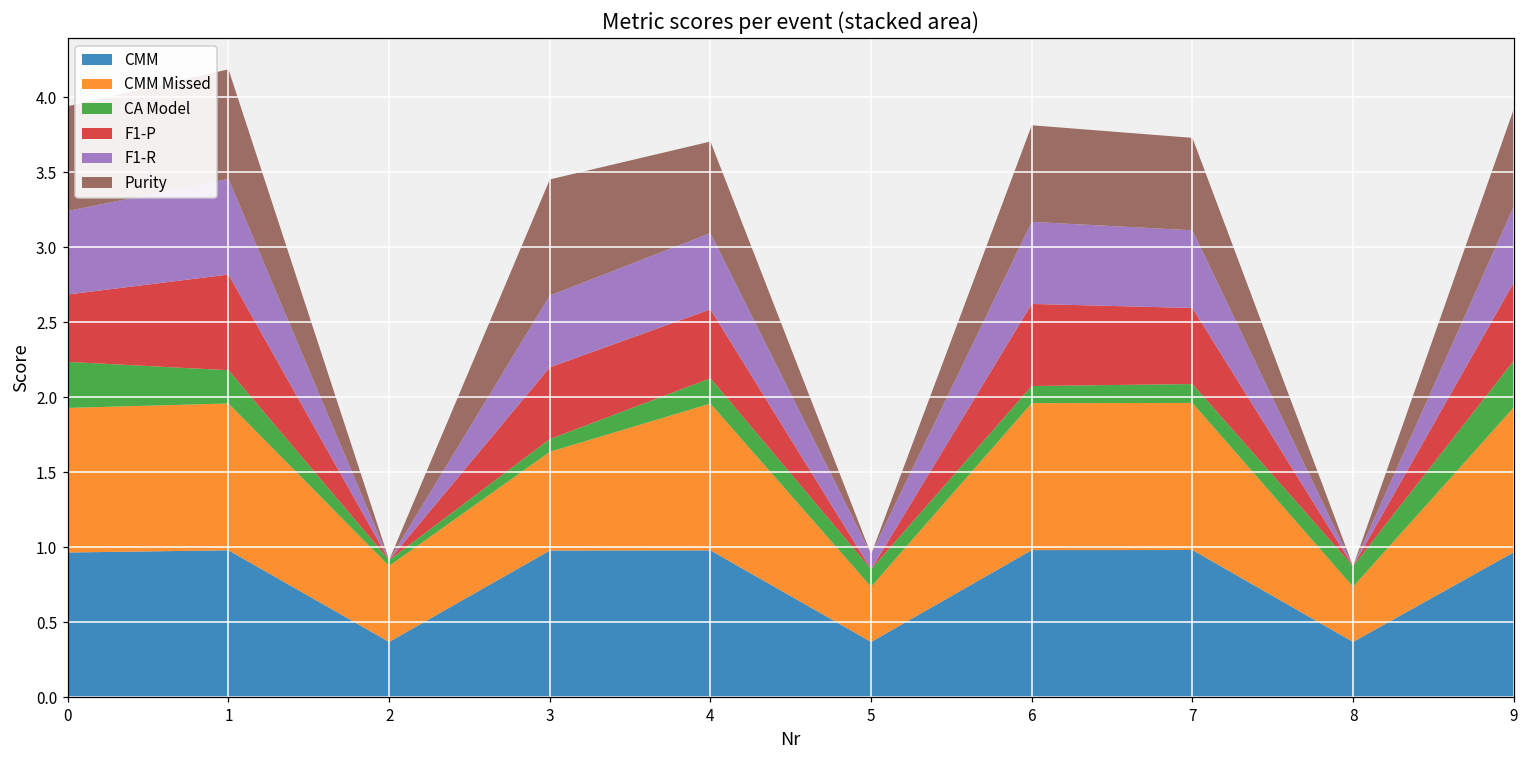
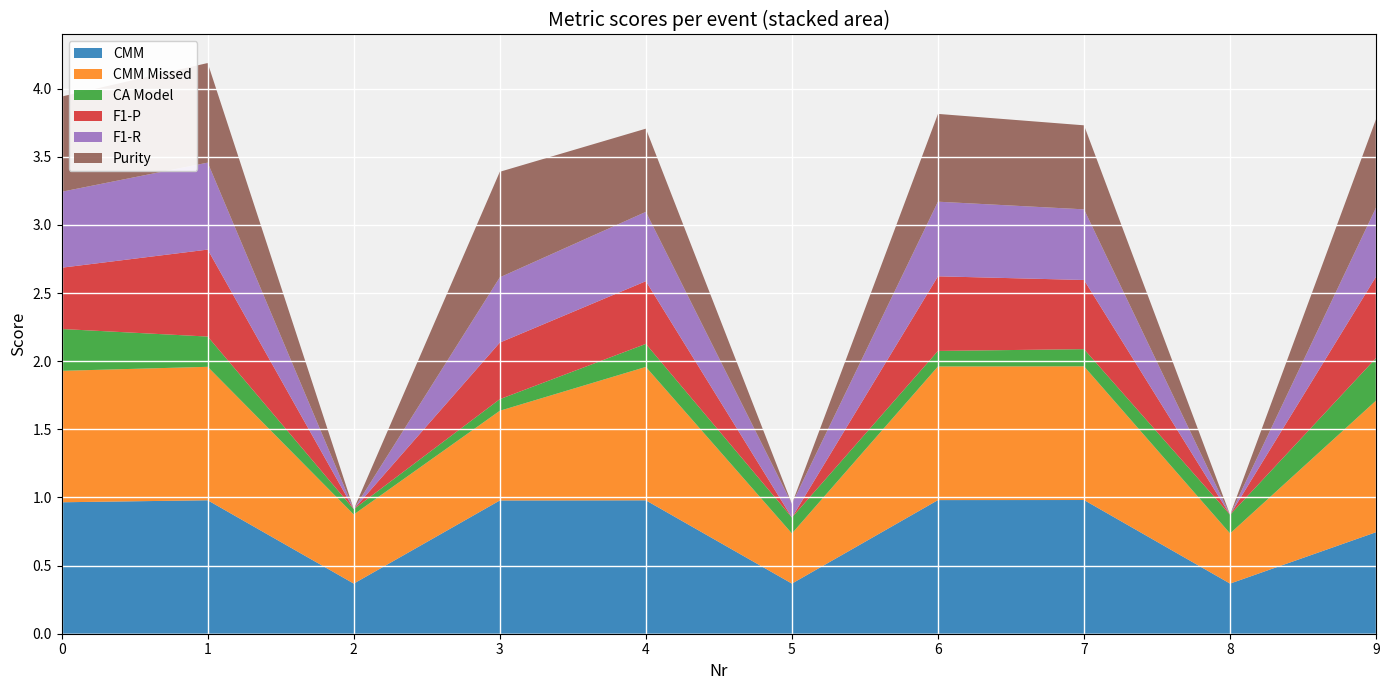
  {
    "CMM": {
      "0": 0.96,
      "1": 0.98,
      "2": 0.37,
      "3": 0.98,
      "4": 0.98,
      "5": 0.37,
      "6": 0.98,
      "7": 0.98,
      "8": 0.37,
-     "9": 0.97
+     "9": 0.75
    },
    "CMM Missed": {
      "0": 0.96,
      "1": 0.98,
      "2": 0.51,
      "3": 0.66,
      "4": 0.98,
      "5": 0.37,
      "6": 0.98,
      "7": 0.98,
      "8": 0.37,
      "9": 0.97
    },
    "CA Model": {
      "0": 0.31,
      "1": 0.22,
      "3": 0.08,
      "4": 0.17,
      "6": 0.11,
      "7": 0.13,
      "9": 0.31
    },
    "F1-P": {
      "0": 0.45,
      "1": 0.64,
-     "3": 0.48,
+     "3": 0.42,
      "4": 0.46,
      "6": 0.55,
      "7": 0.51,
-     "9": 0.52
+     "9": 0.60
    },
    "F1-R": {
      "0": 0.56,
      "1": 0.64,
      "3": 0.48,
      "4": 0.51,
      "6": 0.55,
      "7": 0.52,
      "9": 0.51
    },
    "Purity": {
      "0": 0.70,
      "1": 0.73,
      "3": 0.77,
      "4": 0.61,
      "6": 0.64,
      "7": 0.62,
      "9": 0.65
    }
  }
